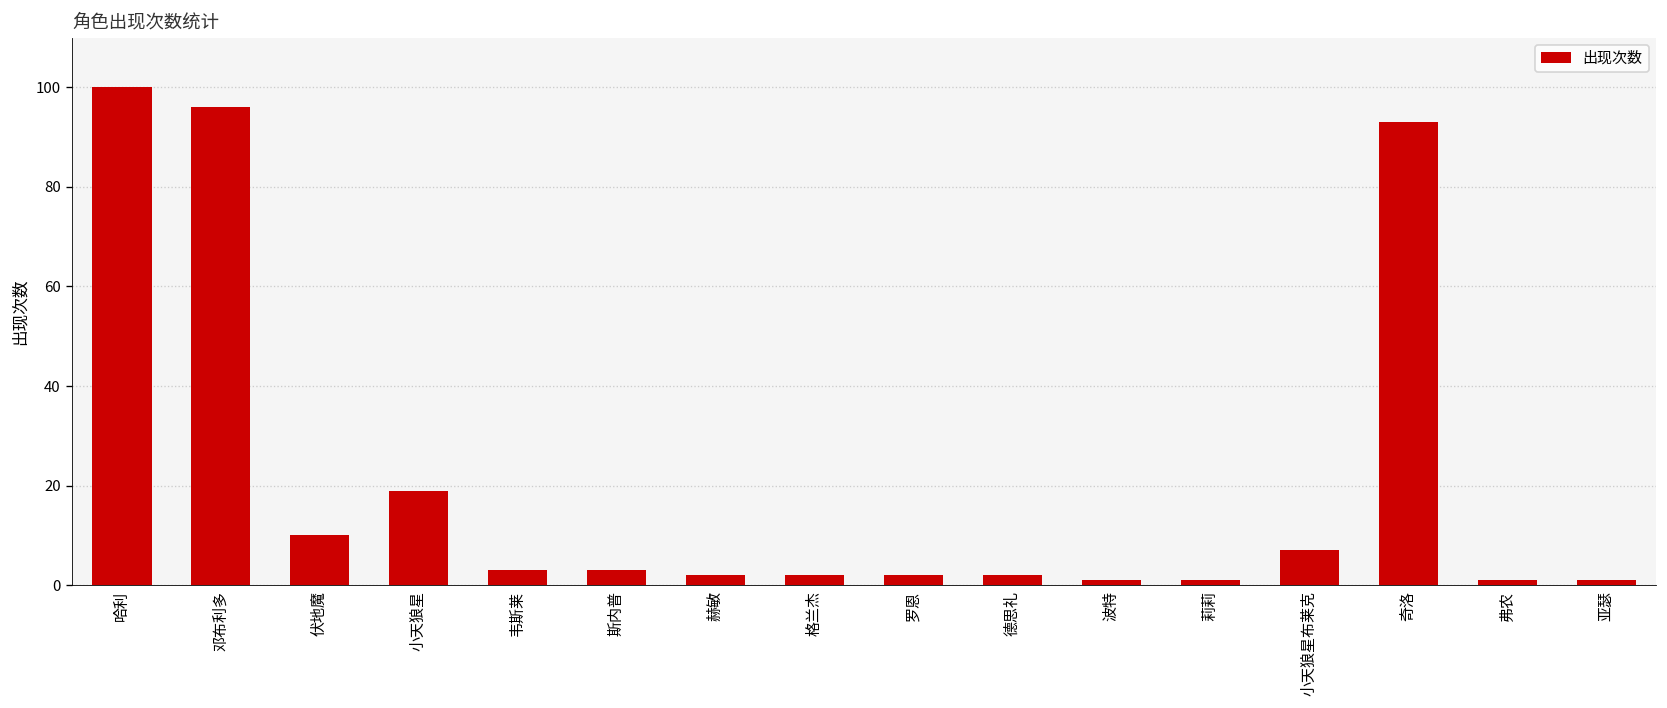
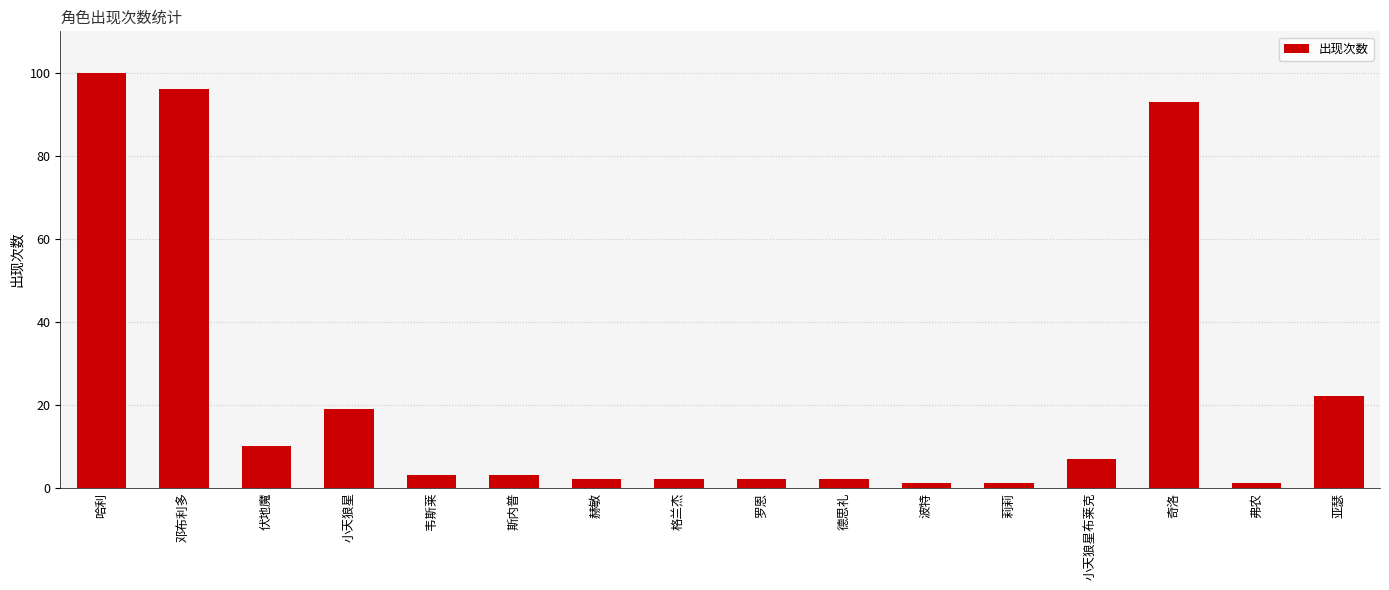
  {
    "哈利": 100,
    "邓布利多": 96,
    "伏地魔": 10,
    "小天狼星": 19,
    "韦斯莱": 3,
    "斯内普": 3,
    "赫敏": 2,
    "格兰杰": 2,
    "罗恩": 2,
    "德思礼": 2,
    "波特": 1,
    "莉莉": 1,
    "小天狼星布莱克": 7,
    "奇洛": 93,
    "弗农": 1,
-   "亚瑟": 1
+   "亚瑟": 22
  }
